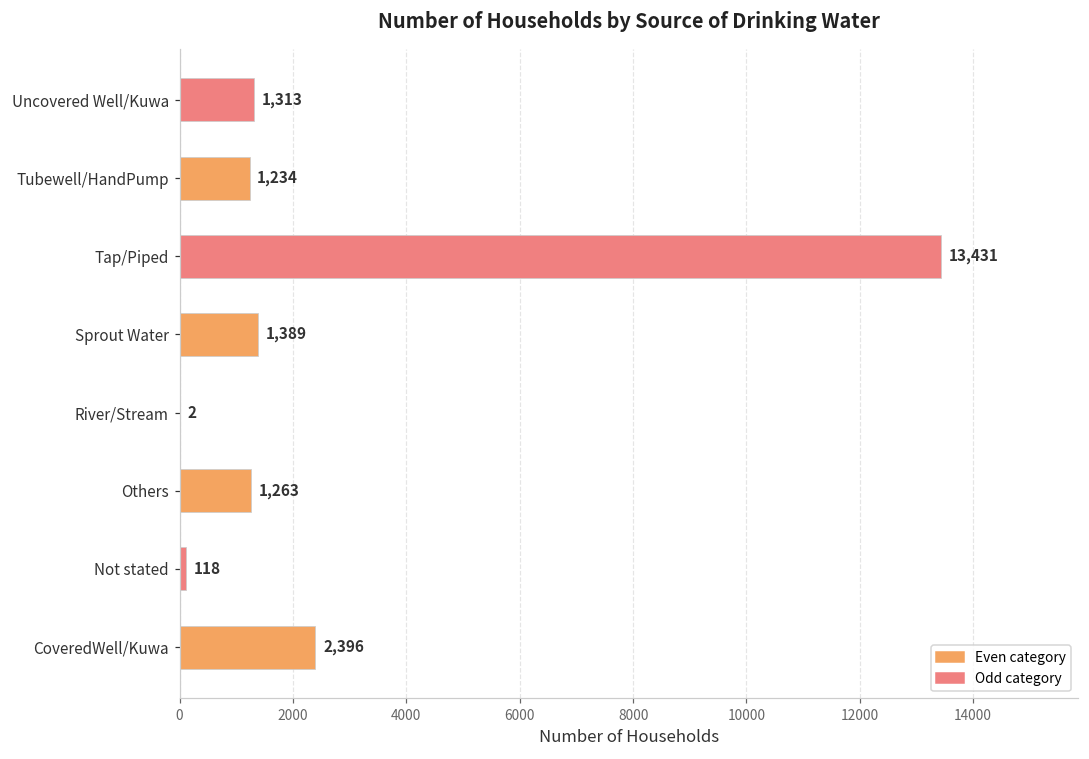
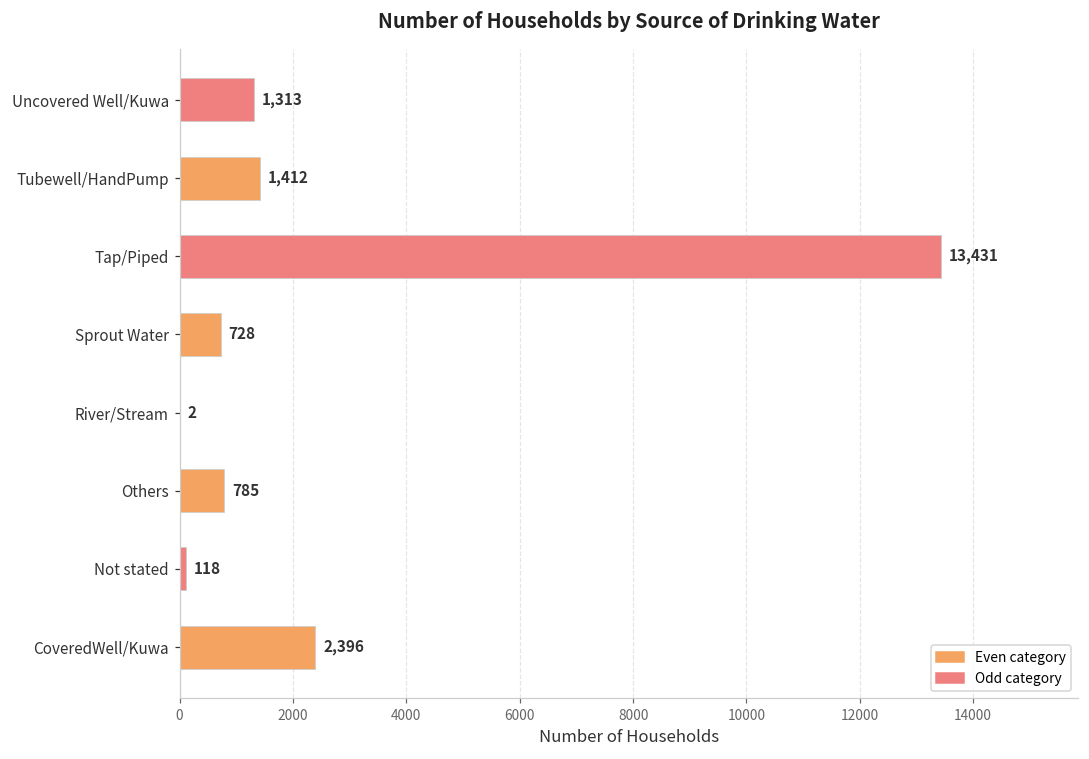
  {
    "Uncovered Well/Kuwa": "1,313",
-   "Tubewell/HandPump": "1,234",
+   "Tubewell/HandPump": "1,412",
    "Tap/Piped": "13,431",
-   "Sprout Water": "1,389",
+   "Sprout Water": "728",
    "River/Stream": "2",
-   "Others": "1,263",
+   "Others": "785",
    "Not stated": "118",
    "CoveredWell/Kuwa": "2,396"
  }
